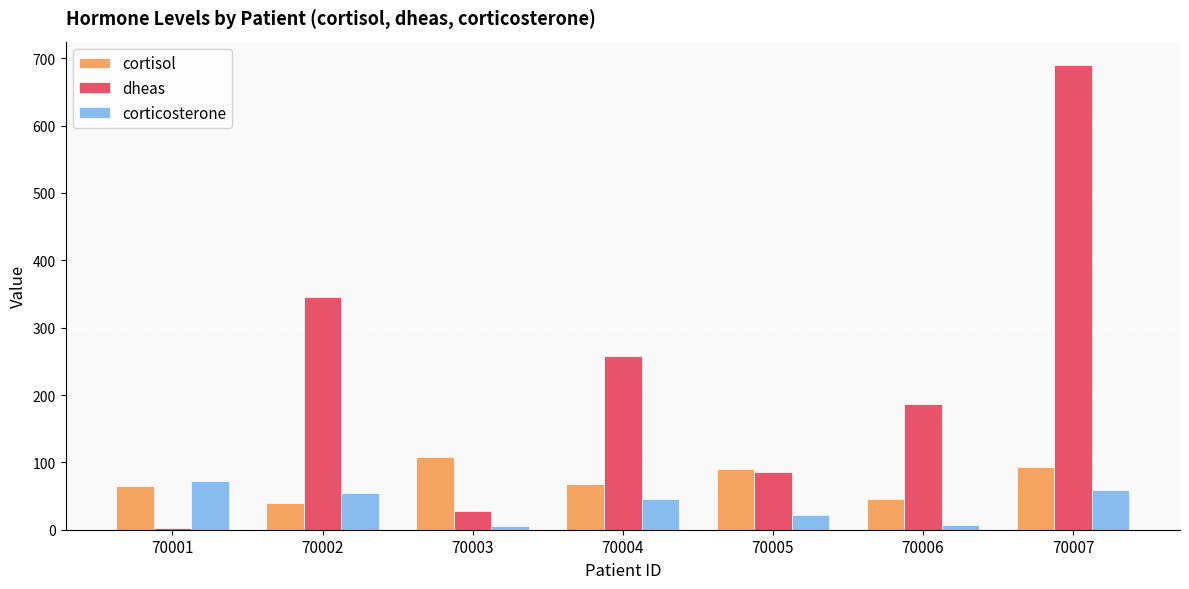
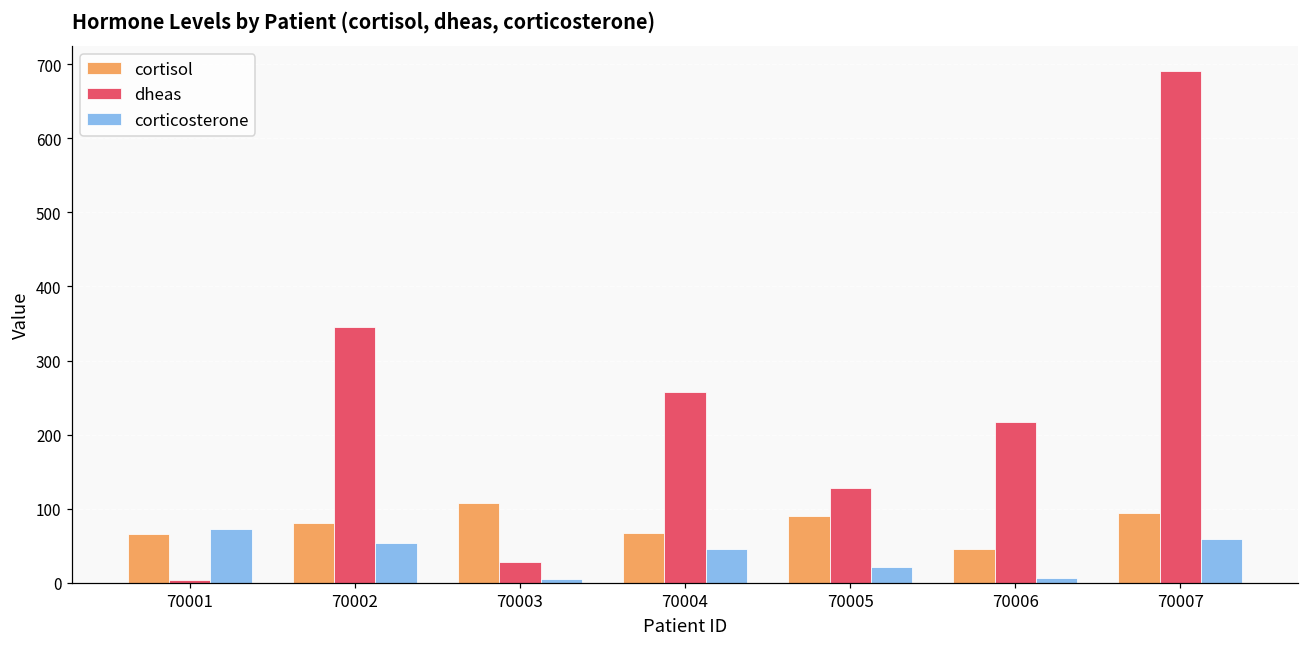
  {
    "cortisol": {
      "70001": 70,
-     "70002": 40,
+     "70002": 80,
      "70003": 110,
      "70004": 70,
      "70005": 90,
      "70006": 50,
      "70007": 90
    },
    "dheas": {
      "70002": 350,
      "70003": 30,
      "70004": 260,
-     "70005": 90,
-     "70006": 190,
+     "70005": 130,
+     "70006": 220,
      "70007": 690
    },
    "corticosterone": {
      "70001": 70,
      "70002": 50,
      "70003": 10,
      "70004": 50,
      "70005": 20,
      "70006": 10,
      "70007": 60
    }
  }
